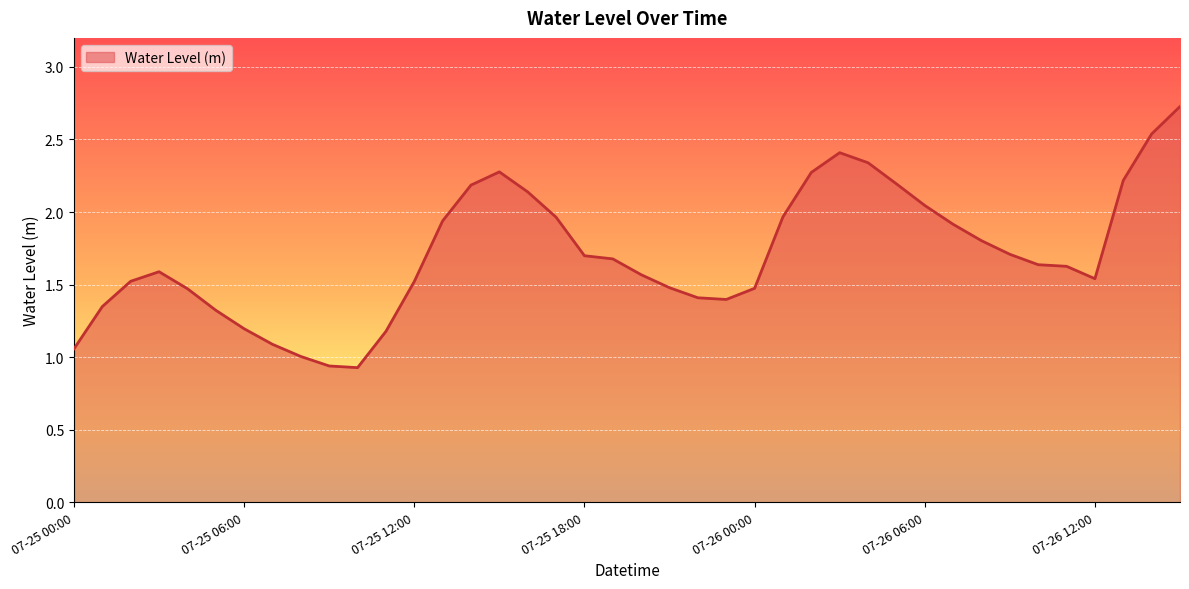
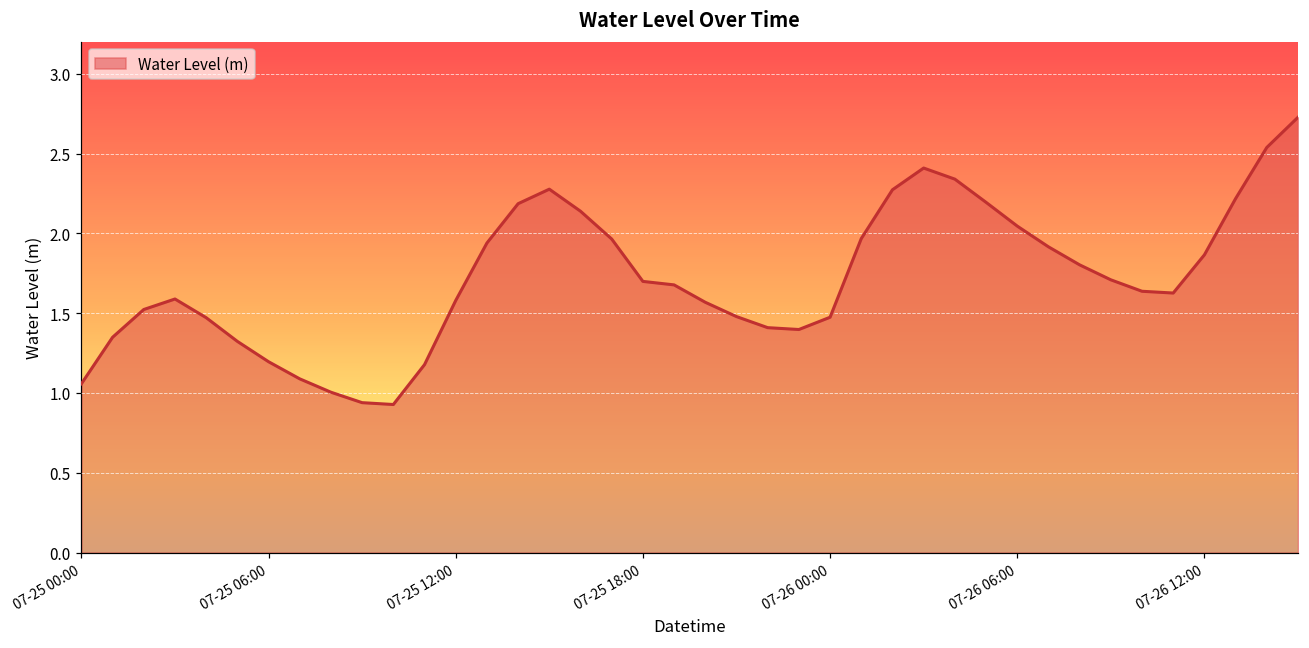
  {
    "07-25 00:00": 1.06,
    "07-25 06:00": 1.20,
-   "07-25 12:00": 1.52,
+   "07-25 12:00": 1.58,
    "07-25 18:00": 1.70,
    "07-26 00:00": 1.47,
    "07-26 06:00": 2.05,
-   "07-26 12:00": 1.54
+   "07-26 12:00": 1.87
  }
